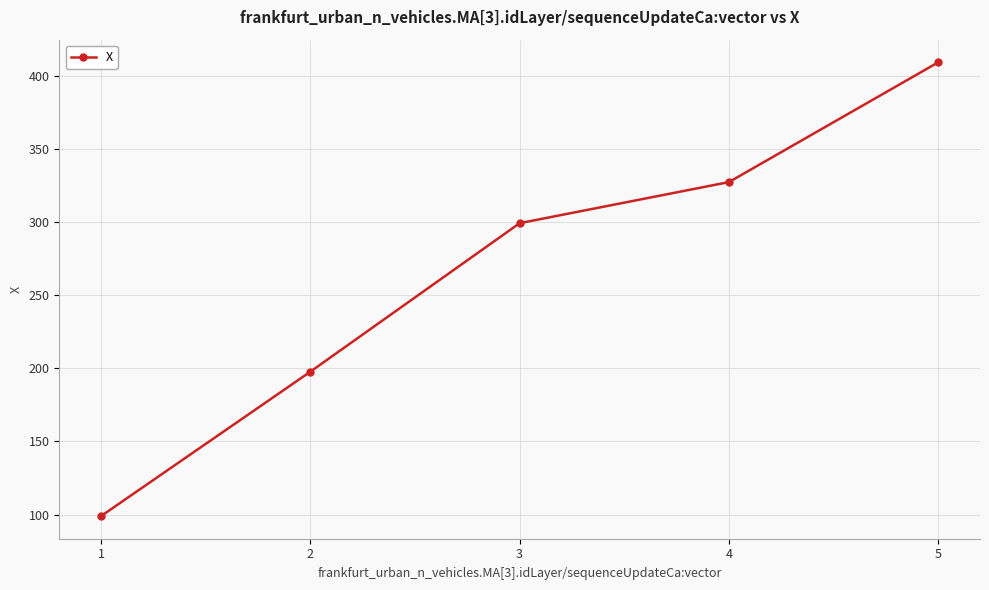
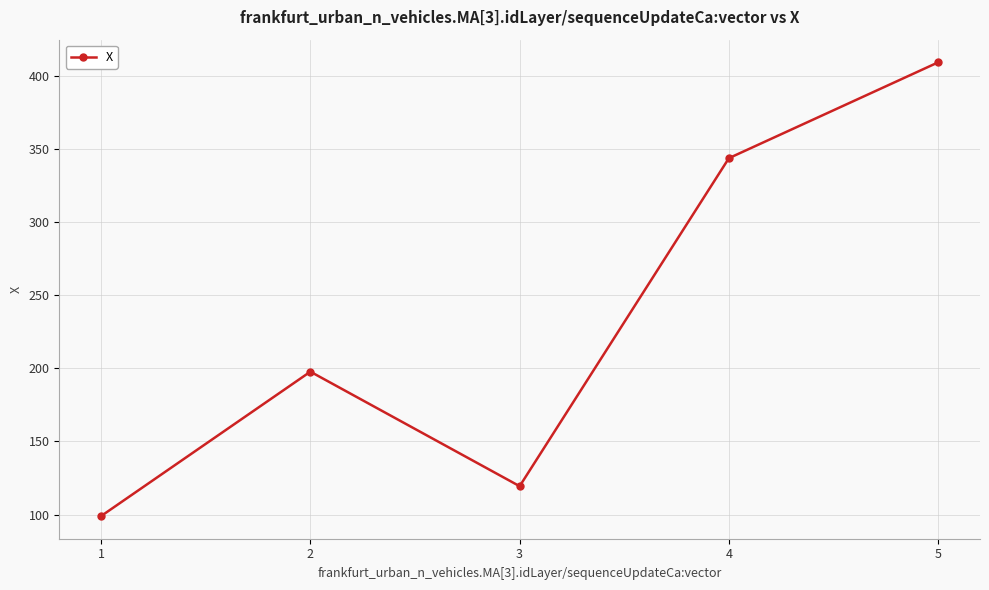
  {
    "1": 99,
    "2": 198,
-   "3": 299,
-   "4": 327,
+   "3": 119,
+   "4": 344,
    "5": 409
  }
